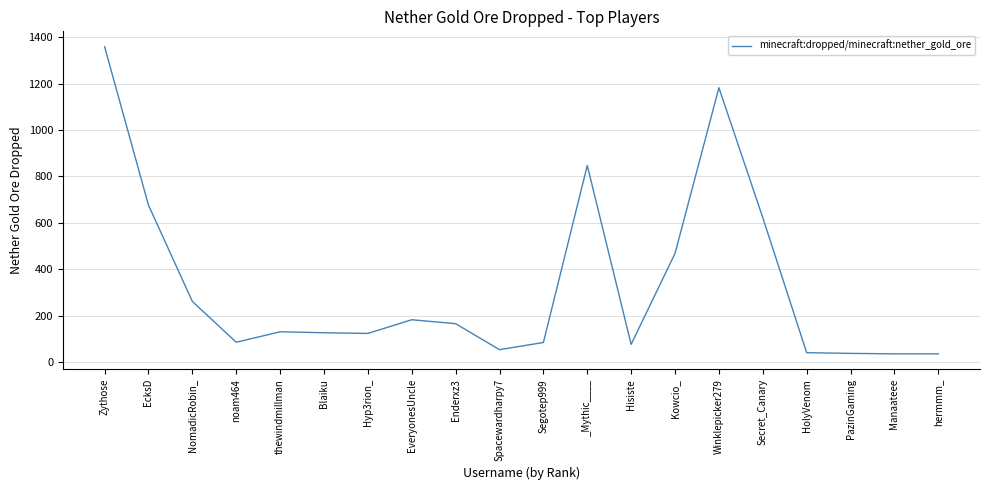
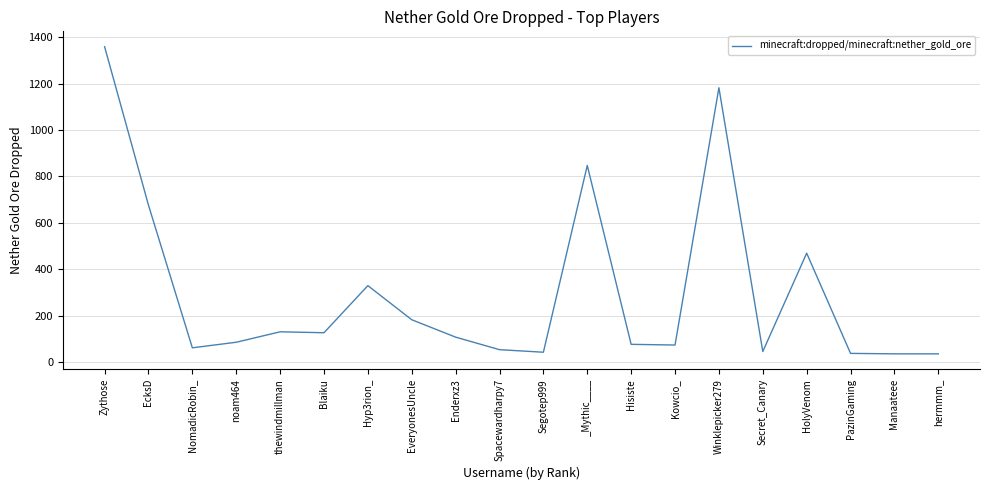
  {
    "Zythose": 1360,
    "EcksD": 680,
-   "NomadicRobin_": 260,
+   "NomadicRobin_": 60,
    "noam464": 90,
    "thewindmillman": 130,
    "Blaiku": 130,
-   "Hyp3rion_": 120,
+   "Hyp3rion_": 330,
    "EveryonesUncle": 180,
-   "Enderxz3": 170,
+   "Enderxz3": 110,
    "Spacewardharpy7": 50,
-   "Segotep999": 80,
+   "Segotep999": 40,
    "_Mythic____": 850,
    "Hisiste": 80,
-   "Kowcio_": 470,
+   "Kowcio_": 70,
    "Winklepicker279": 1180,
-   "Secret_Canary": 620,
-   "HolyVenom": 40,
+   "Secret_Canary": 50,
+   "HolyVenom": 470,
    "PazinGaming": 40,
    "Manaateee": 40,
    "hermmm_": 40
  }
